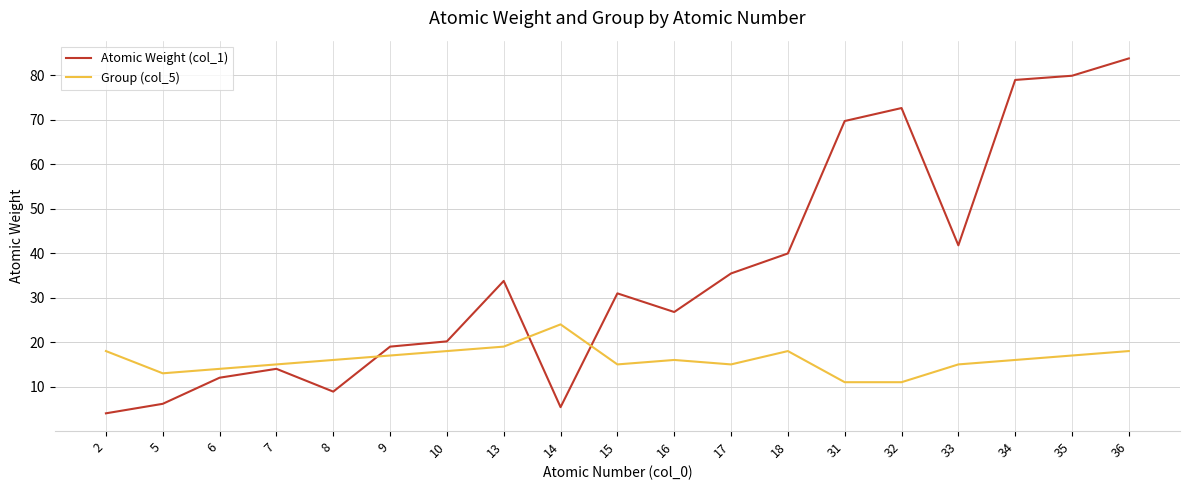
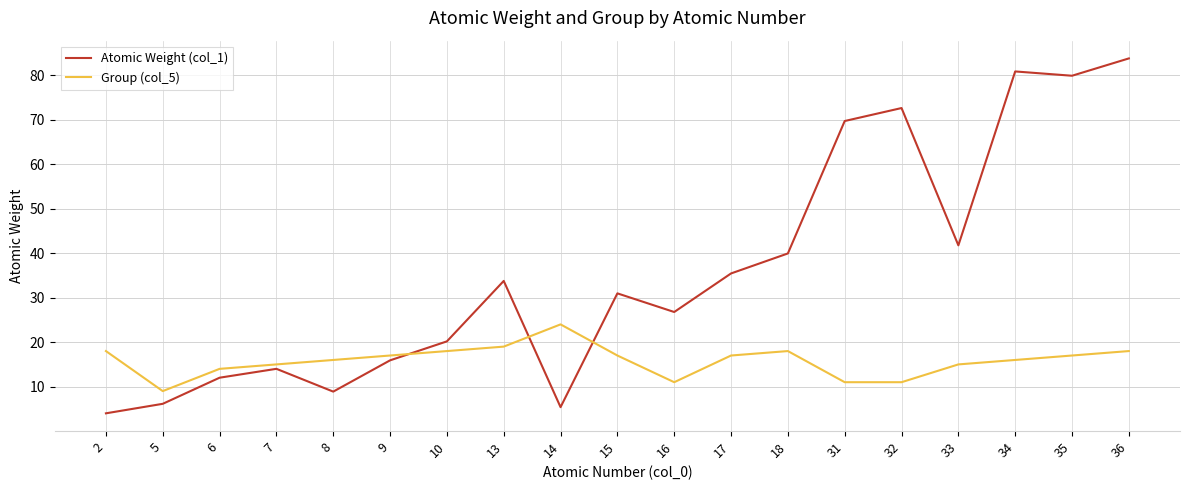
  {
    "Atomic Weight (col_1)": {
      "2": 4,
      "5": 6,
      "6": 12,
      "7": 14,
      "8": 9,
-     "9": 19,
+     "9": 16,
      "10": 20,
      "13": 34,
      "14": 5,
      "15": 31,
      "16": 27,
      "17": 35,
      "18": 40,
      "31": 70,
      "32": 73,
      "33": 42,
-     "34": 79,
+     "34": 81,
      "35": 80,
      "36": 84
    },
    "Group (col_5)": {
      "2": 18,
-     "5": 13,
+     "5": 9,
      "6": 14,
      "7": 15,
      "8": 16,
      "9": 17,
      "10": 18,
      "13": 19,
      "14": 24,
-     "15": 15,
-     "16": 16,
-     "17": 15,
+     "15": 17,
+     "16": 11,
+     "17": 17,
      "18": 18,
      "31": 11,
      "32": 11,
      "33": 15,
      "34": 16,
      "35": 17,
      "36": 18
    }
  }
